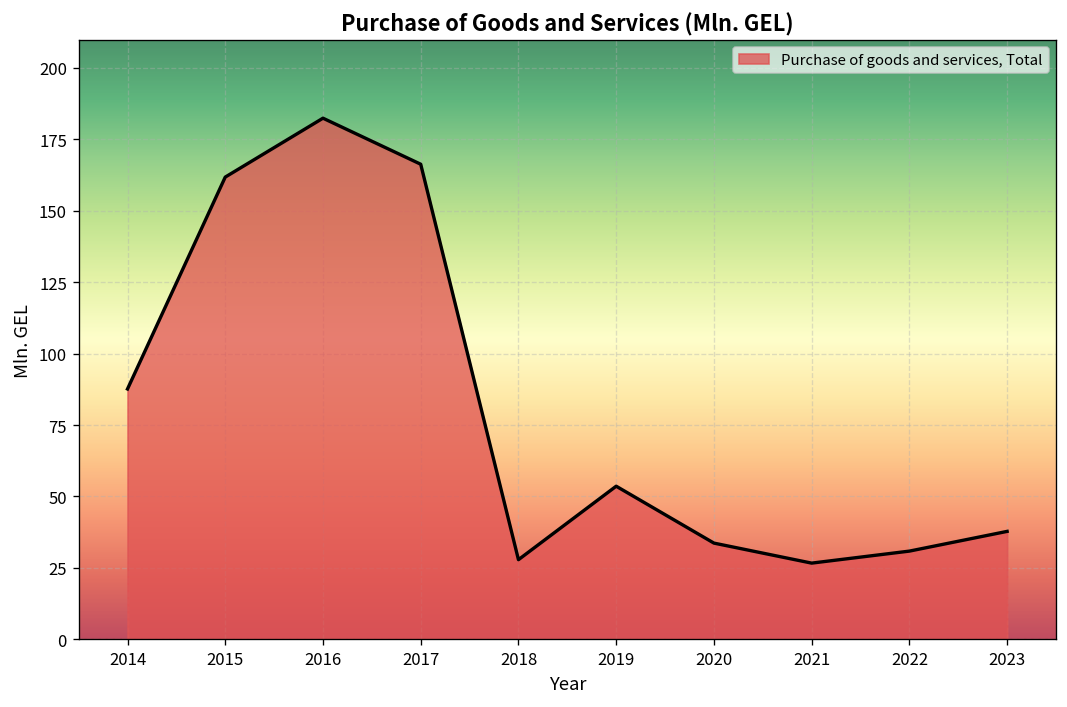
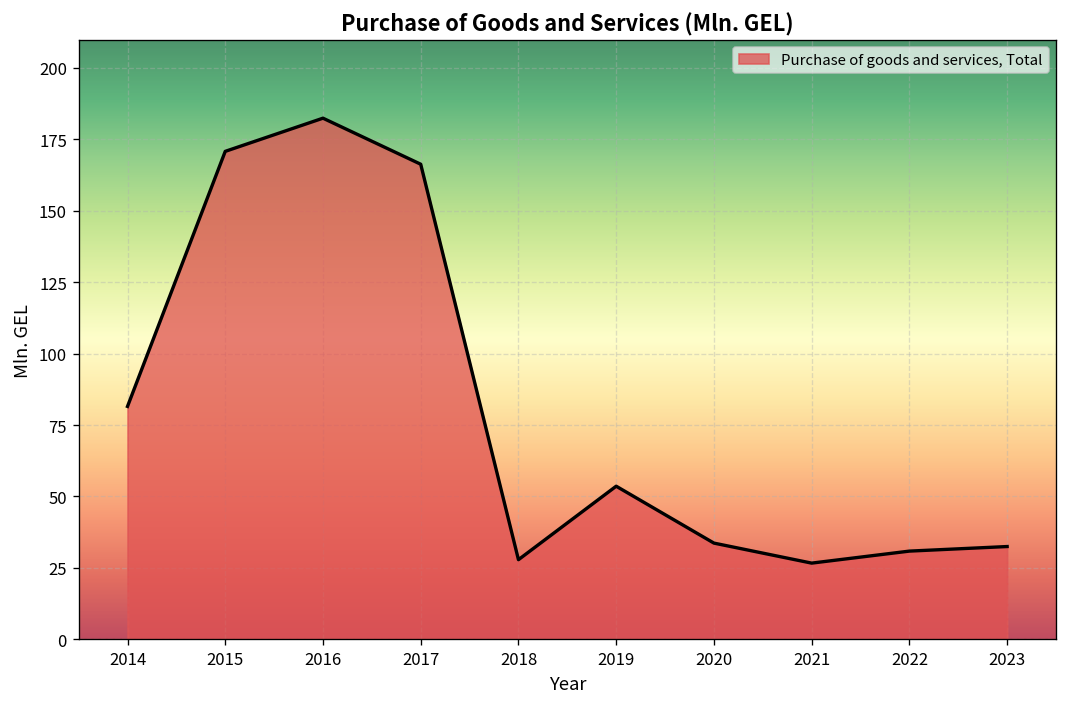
  {
-   "2014": 88,
-   "2015": 162,
+   "2014": 82,
+   "2015": 171,
    "2016": 182,
    "2017": 166,
    "2018": 28,
    "2019": 54,
    "2020": 34,
    "2021": 27,
    "2022": 31,
-   "2023": 38
+   "2023": 33
  }
